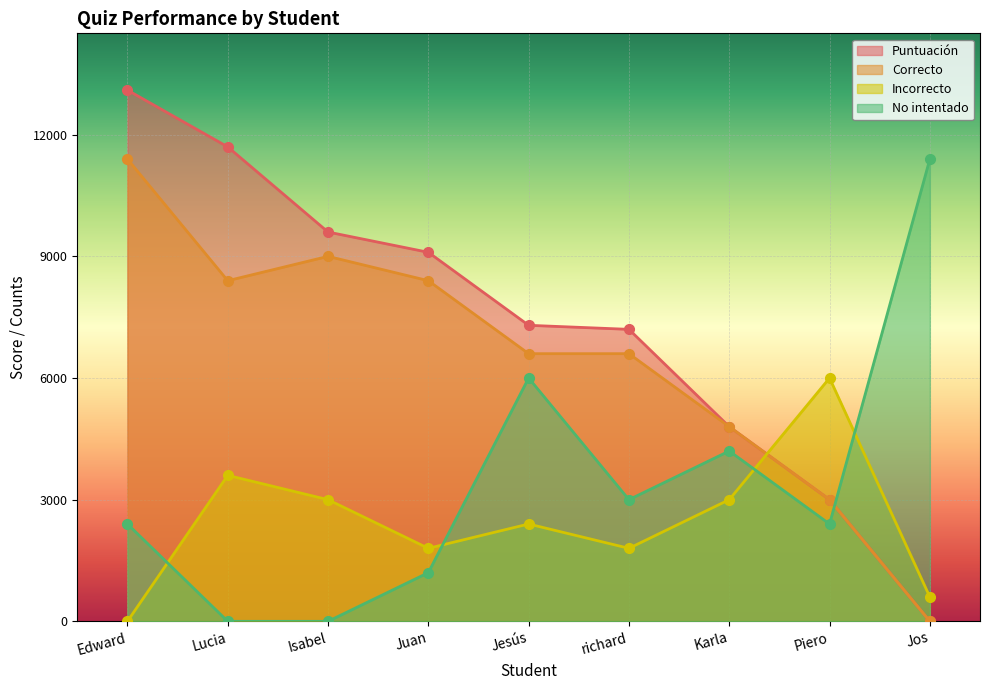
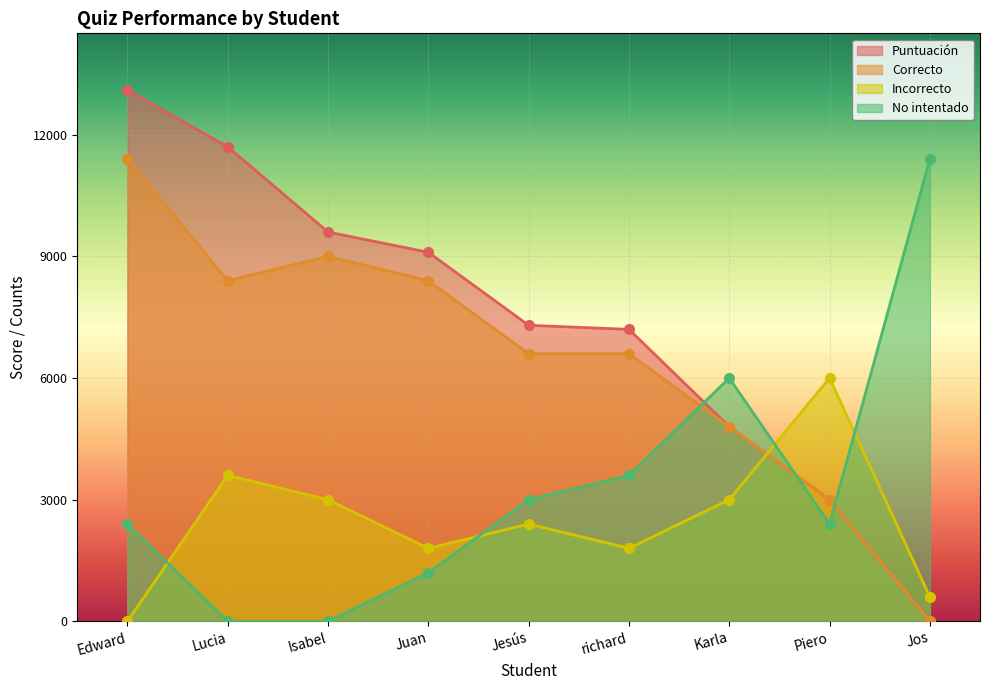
  {
    "No intentado": {
      "Edward": 2400,
      "Lucia": 0,
      "Isabel": 0,
      "Juan": 1200,
-     "Jesús": 6000,
-     "richard": 3000,
-     "Karla": 4200,
+     "Jesús": 3000,
+     "richard": 3600,
+     "Karla": 6000,
      "Piero": 2400,
      "Jos": 11400
    }
  }
